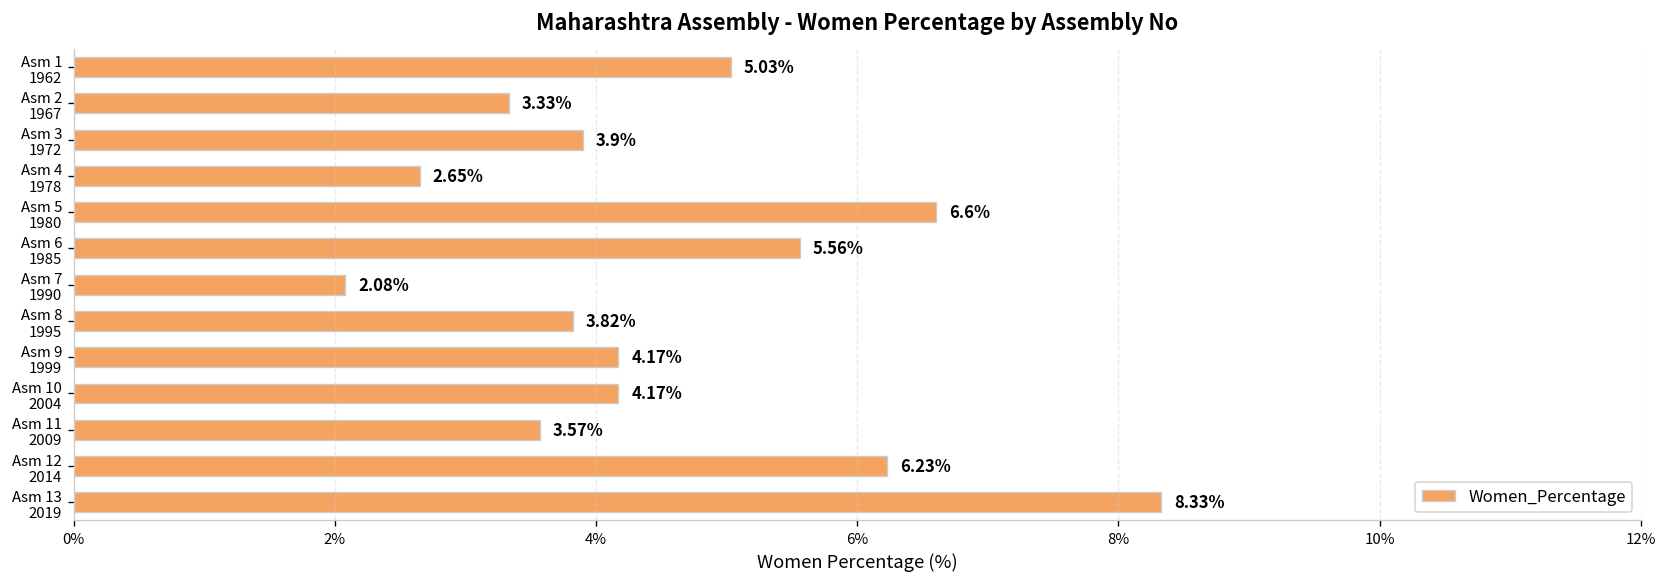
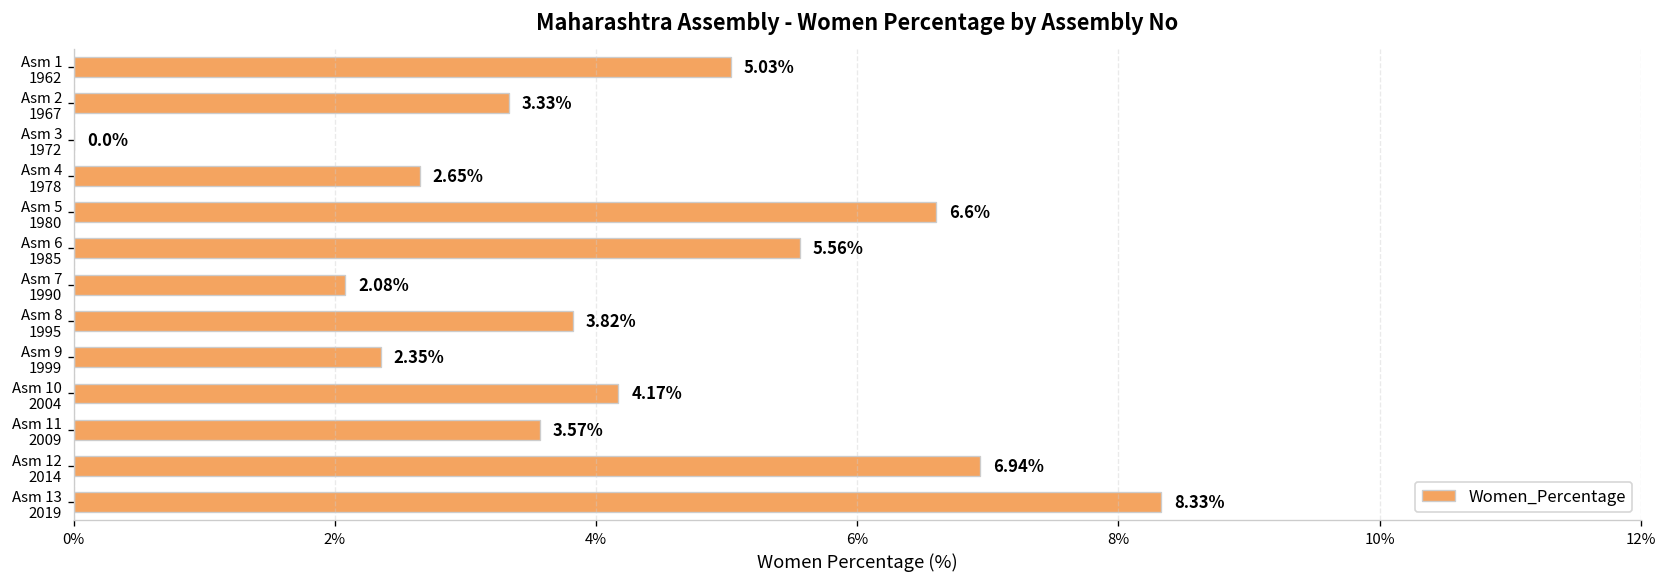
  {
    "Asm 1 1962": "5.03%",
    "Asm 2 1967": "3.33%",
-   "Asm 3 1972": "3.9%",
+   "Asm 3 1972": "0.0%",
    "Asm 4 1978": "2.65%",
    "Asm 5 1980": "6.6%",
    "Asm 6 1985": "5.56%",
    "Asm 7 1990": "2.08%",
    "Asm 8 1995": "3.82%",
-   "Asm 9 1999": "4.17%",
+   "Asm 9 1999": "2.35%",
    "Asm 10 2004": "4.17%",
    "Asm 11 2009": "3.57%",
-   "Asm 12 2014": "6.23%",
+   "Asm 12 2014": "6.94%",
    "Asm 13 2019": "8.33%"
  }
